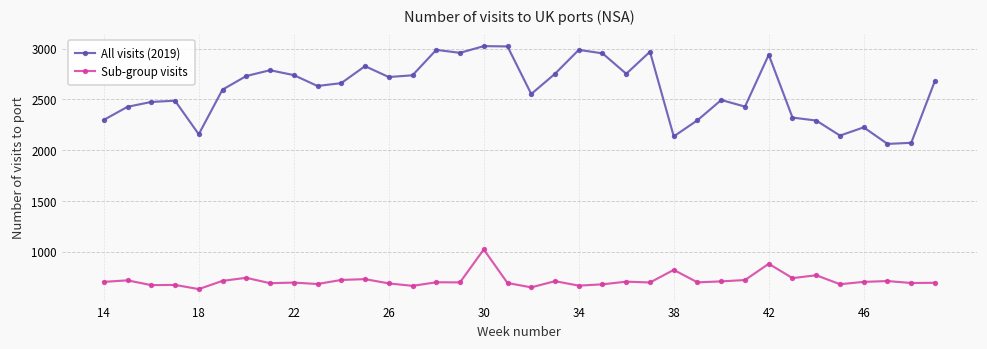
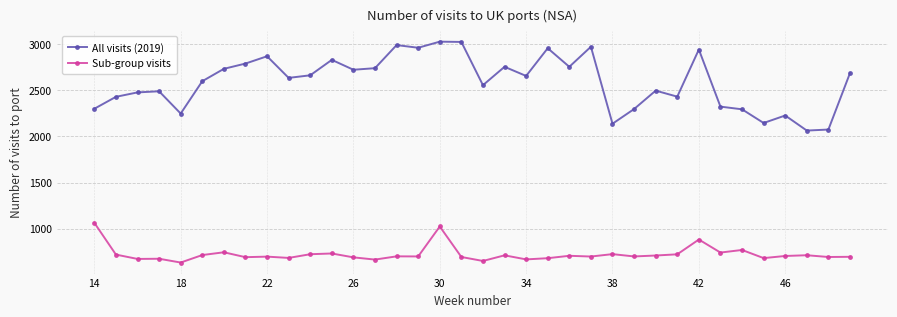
  {
    "All visits (2019)": {
      "14": 2300,
-     "18": 2160,
-     "22": 2700,
+     "18": 2250,
+     "22": 2900,
      "26": 2700,
      "30": 3000,
-     "34": 3000,
+     "34": 2700,
      "38": 2100,
      "42": 2900,
      "46": 2200
    },
    "Sub-group visits": {
-     "14": 700,
+     "14": 1100,
      "18": 600,
      "22": 700,
      "26": 700,
      "30": 1000,
      "34": 700,
-     "38": 800,
+     "38": 700,
      "42": 900,
      "46": 700
    }
  }
